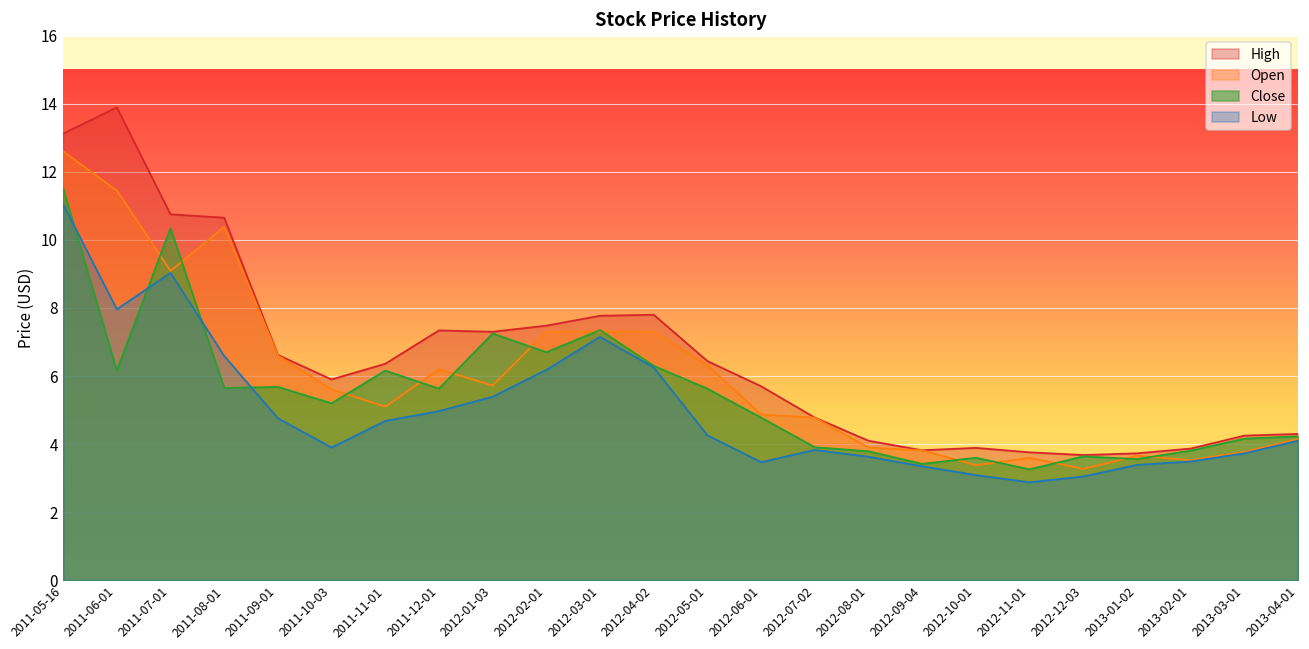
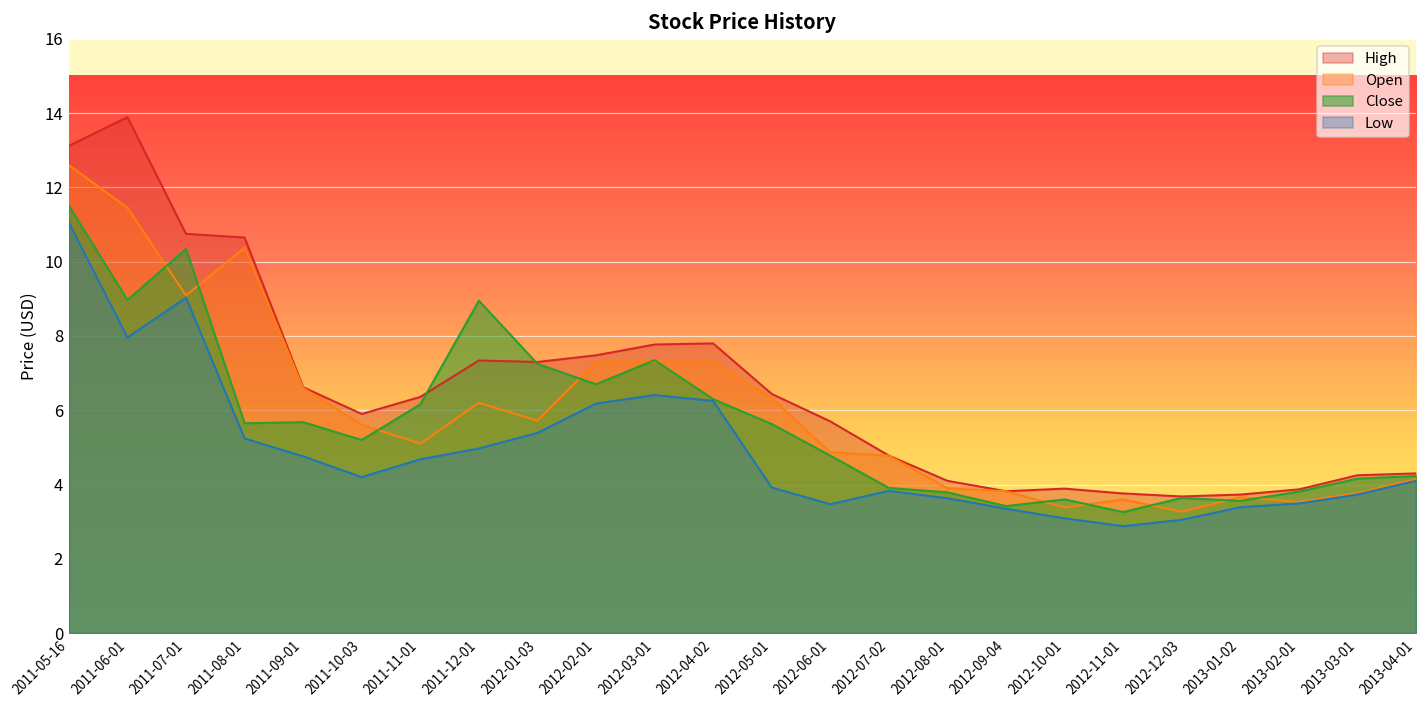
  {
    "Close": {
      "2011-05-16": 11.5,
-     "2011-06-01": 6.2,
+     "2011-06-01": 9.0,
      "2011-07-01": 10.3,
      "2011-08-01": 5.7,
      "2011-09-01": 5.7,
      "2011-10-03": 5.2,
      "2011-11-01": 6.2,
-     "2011-12-01": 5.6,
+     "2011-12-01": 9.0,
      "2012-02-01": 6.7,
      "2012-05-01": 5.6,
      "2012-06-01": 4.8,
      "2012-08-01": 3.8,
      "2012-10-01": 3.6,
      "2012-11-01": 3.3,
      "2013-01-02": 3.6,
      "2013-03-01": 4.2
    },
    "Low": {
      "2011-05-16": 11.1,
      "2011-06-01": 8.0,
-     "2011-08-01": 6.6,
+     "2011-08-01": 5.2,
      "2011-09-01": 4.8,
-     "2011-10-03": 3.9,
+     "2011-10-03": 4.2,
      "2011-11-01": 4.7,
      "2011-12-01": 5.0,
      "2012-01-03": 5.4,
      "2012-02-01": 6.2,
-     "2012-03-01": 7.2,
-     "2012-05-01": 4.3,
+     "2012-03-01": 6.4,
+     "2012-05-01": 3.9,
      "2012-06-01": 3.5,
      "2012-08-01": 3.6,
      "2012-10-01": 3.1,
      "2012-11-01": 2.9,
      "2012-12-03": 3.1,
      "2013-01-02": 3.4
    }
  }
